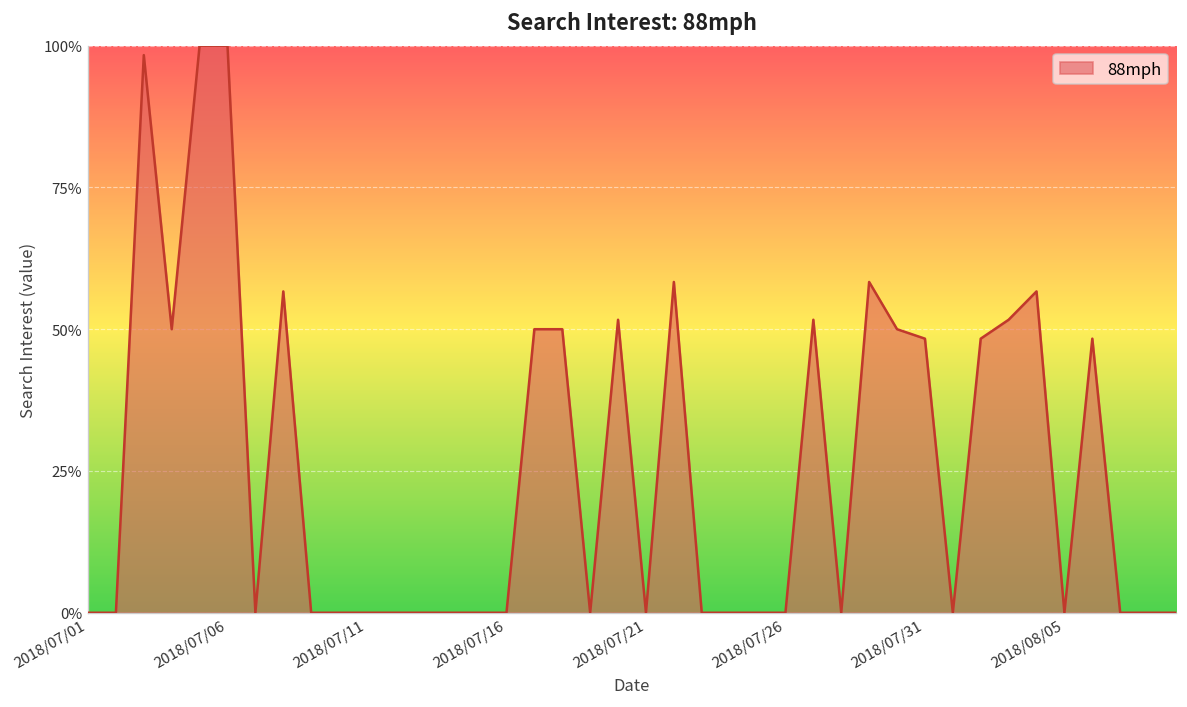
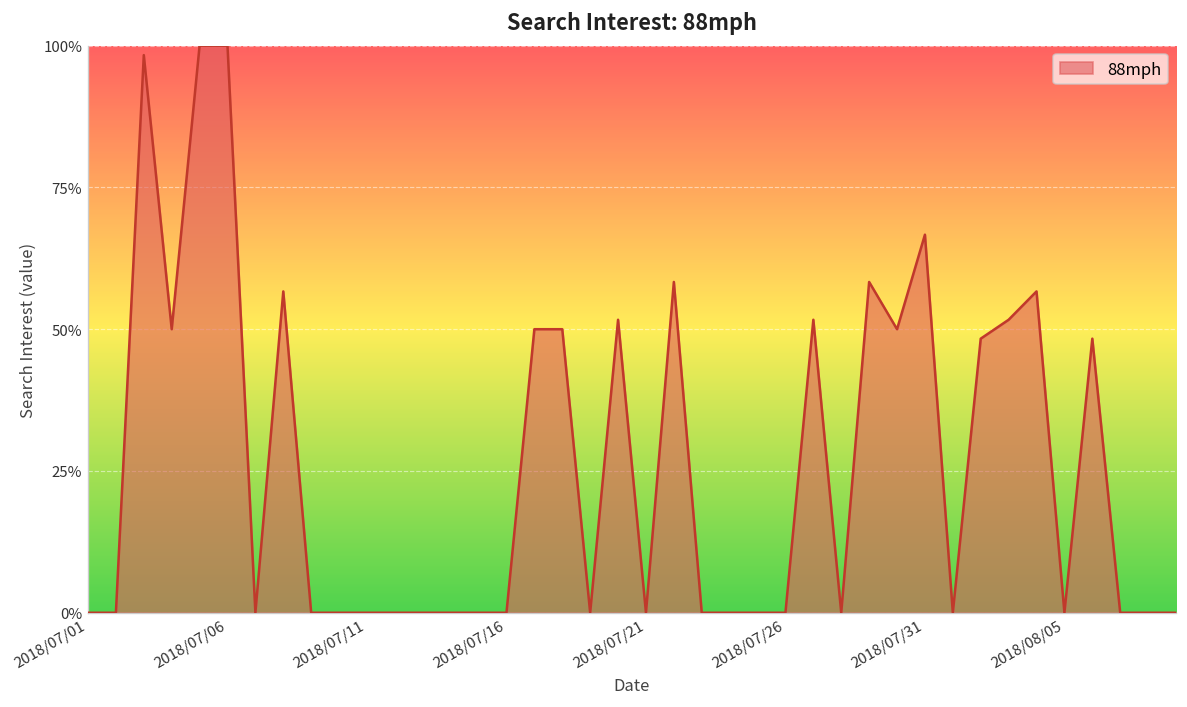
  {
    "2018/07/01": "0%",
    "2018/07/06": "100%",
    "2018/07/11": "0%",
    "2018/07/16": "0%",
    "2018/07/21": "0%",
    "2018/07/26": "0%",
-   "2018/07/31": "48%",
+   "2018/07/31": "67%",
    "2018/08/05": "0%"
  }
